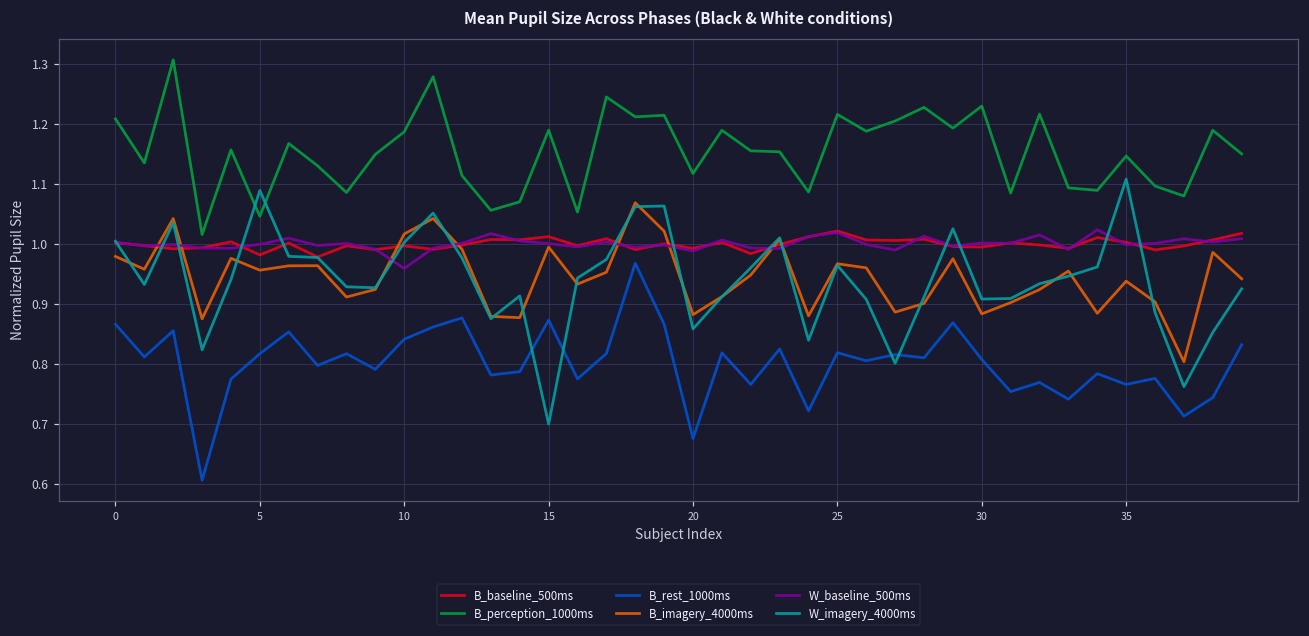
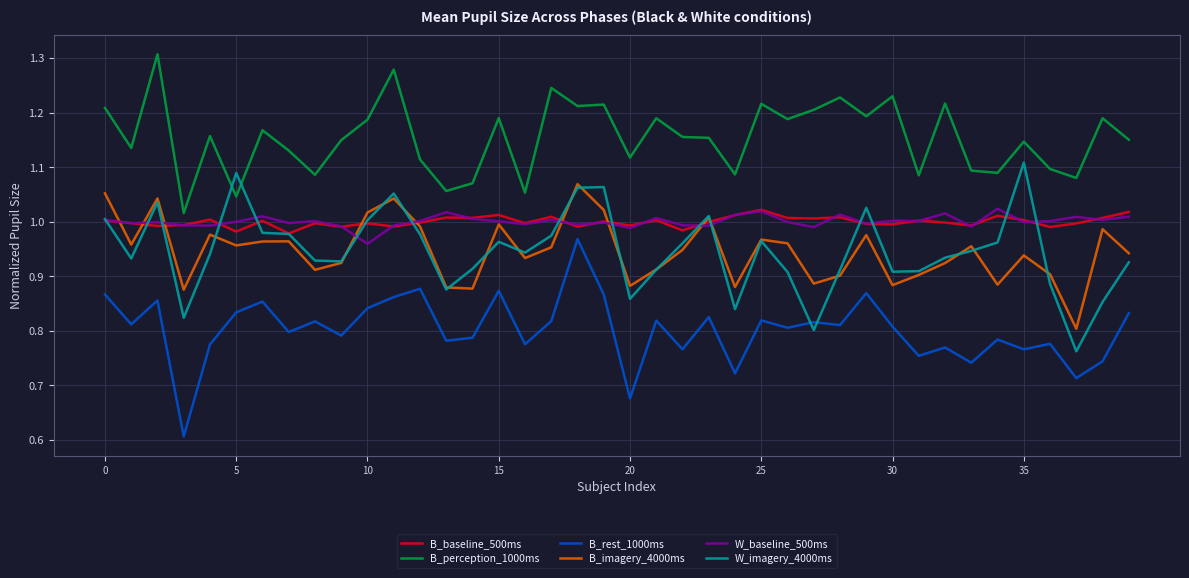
  {
    "B_baseline_500ms": {
      "5": 0.98,
      "10": 1.00,
      "15": 1.01,
      "30": 1.00
    },
    "B_perception_1000ms": {
      "0": 1.21,
      "5": 1.05,
      "10": 1.19,
      "15": 1.19,
      "20": 1.12,
      "25": 1.22,
      "30": 1.23,
      "35": 1.15
    },
    "B_rest_1000ms": {
      "0": 0.87,
-     "5": 0.82,
+     "5": 0.83,
      "10": 0.84,
      "15": 0.87,
      "20": 0.68,
      "25": 0.82,
      "30": 0.81,
      "35": 0.77
    },
    "B_imagery_4000ms": {
-     "0": 0.98,
+     "0": 1.05,
      "5": 0.96,
      "10": 1.02,
      "15": 1.00,
      "20": 0.88,
      "30": 0.88,
      "35": 0.94
    },
    "W_baseline_500ms": {
      "5": 1.00,
      "10": 0.96,
      "15": 1.00,
      "30": 1.00
    },
    "W_imagery_4000ms": {
      "5": 1.09,
      "10": 1.00,
-     "15": 0.70,
+     "15": 0.96,
      "20": 0.86,
      "30": 0.91,
      "35": 1.11
    }
  }
